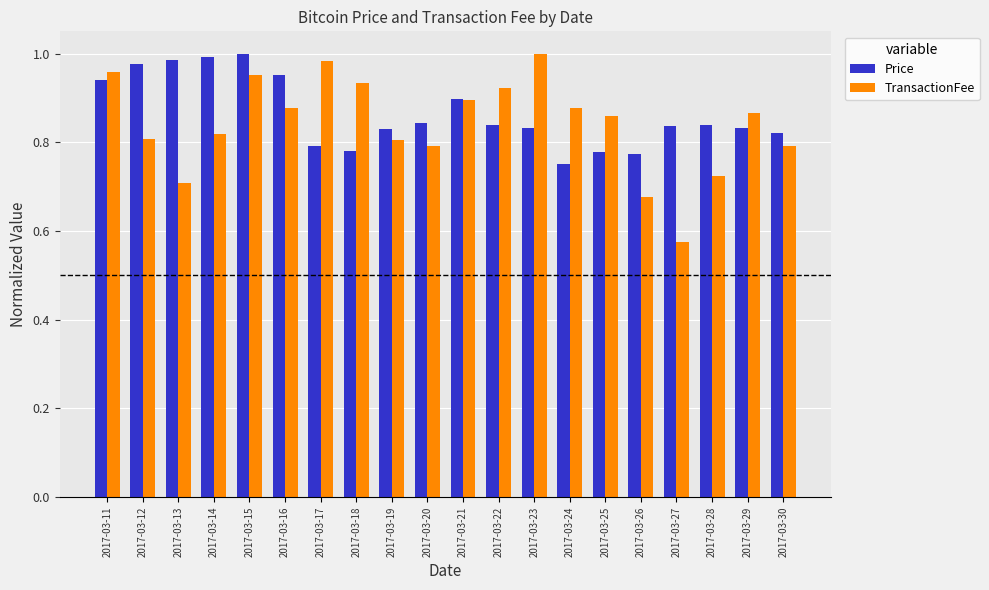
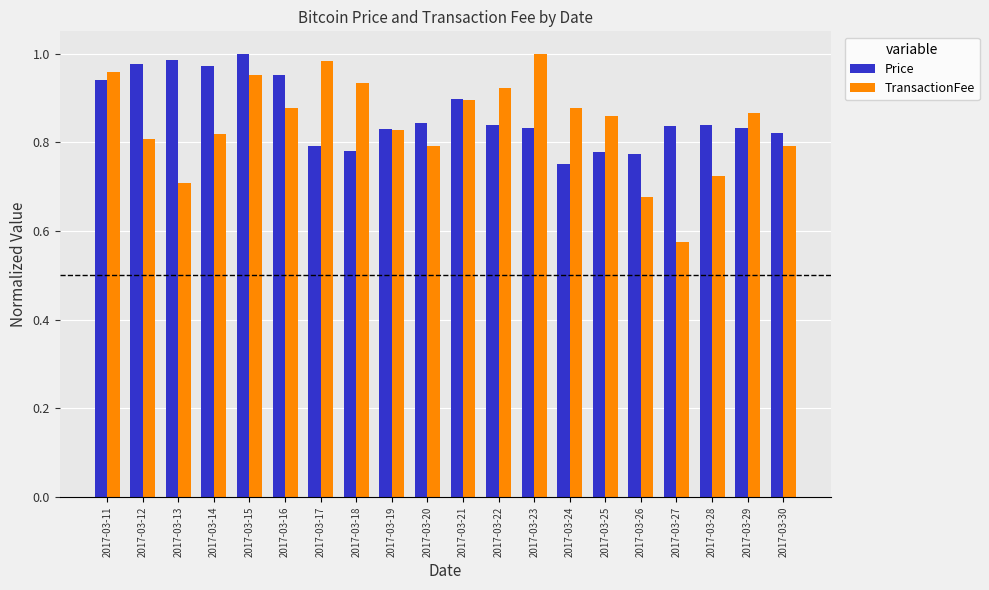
  {
    "Price": {
      "2017-03-11": 0.94,
      "2017-03-12": 0.98,
      "2017-03-13": 0.99,
-     "2017-03-14": 0.99,
+     "2017-03-14": 0.97,
      "2017-03-15": 1.00,
      "2017-03-16": 0.95,
      "2017-03-17": 0.79,
      "2017-03-18": 0.78,
      "2017-03-19": 0.83,
      "2017-03-20": 0.84,
      "2017-03-21": 0.90,
      "2017-03-22": 0.84,
      "2017-03-23": 0.83,
      "2017-03-24": 0.75,
      "2017-03-25": 0.78,
      "2017-03-26": 0.77,
      "2017-03-27": 0.84,
      "2017-03-28": 0.84,
      "2017-03-29": 0.83,
      "2017-03-30": 0.82
    },
    "TransactionFee": {
      "2017-03-11": 0.96,
      "2017-03-12": 0.81,
      "2017-03-13": 0.71,
      "2017-03-14": 0.82,
      "2017-03-15": 0.95,
      "2017-03-16": 0.88,
      "2017-03-17": 0.98,
      "2017-03-18": 0.93,
-     "2017-03-19": 0.81,
+     "2017-03-19": 0.83,
      "2017-03-20": 0.79,
      "2017-03-21": 0.90,
      "2017-03-22": 0.92,
      "2017-03-23": 1.00,
      "2017-03-24": 0.88,
      "2017-03-25": 0.86,
      "2017-03-26": 0.68,
      "2017-03-27": 0.57,
      "2017-03-28": 0.72,
      "2017-03-29": 0.87,
      "2017-03-30": 0.79
    }
  }
